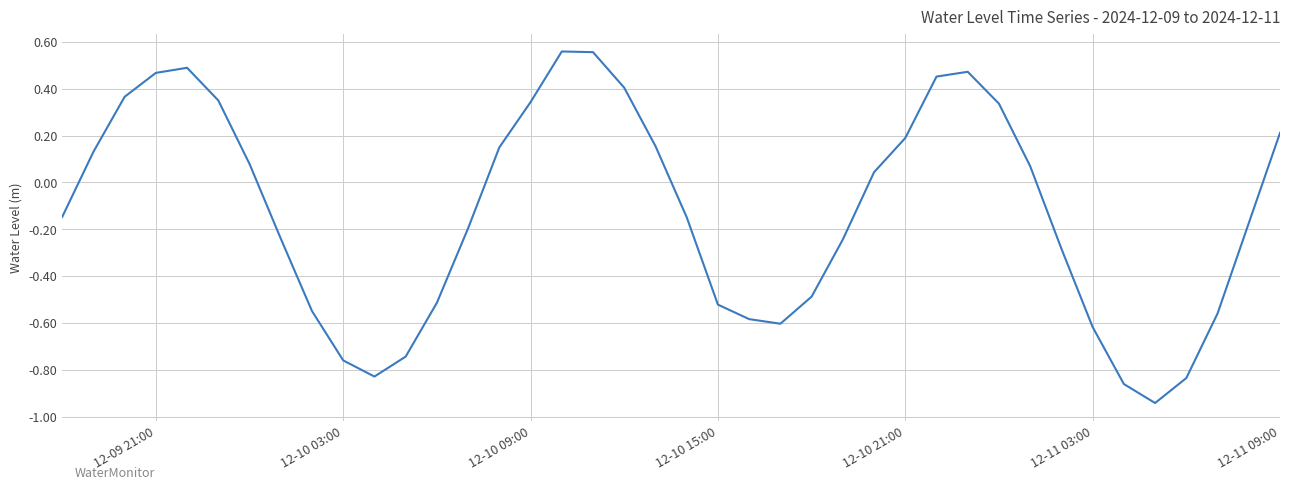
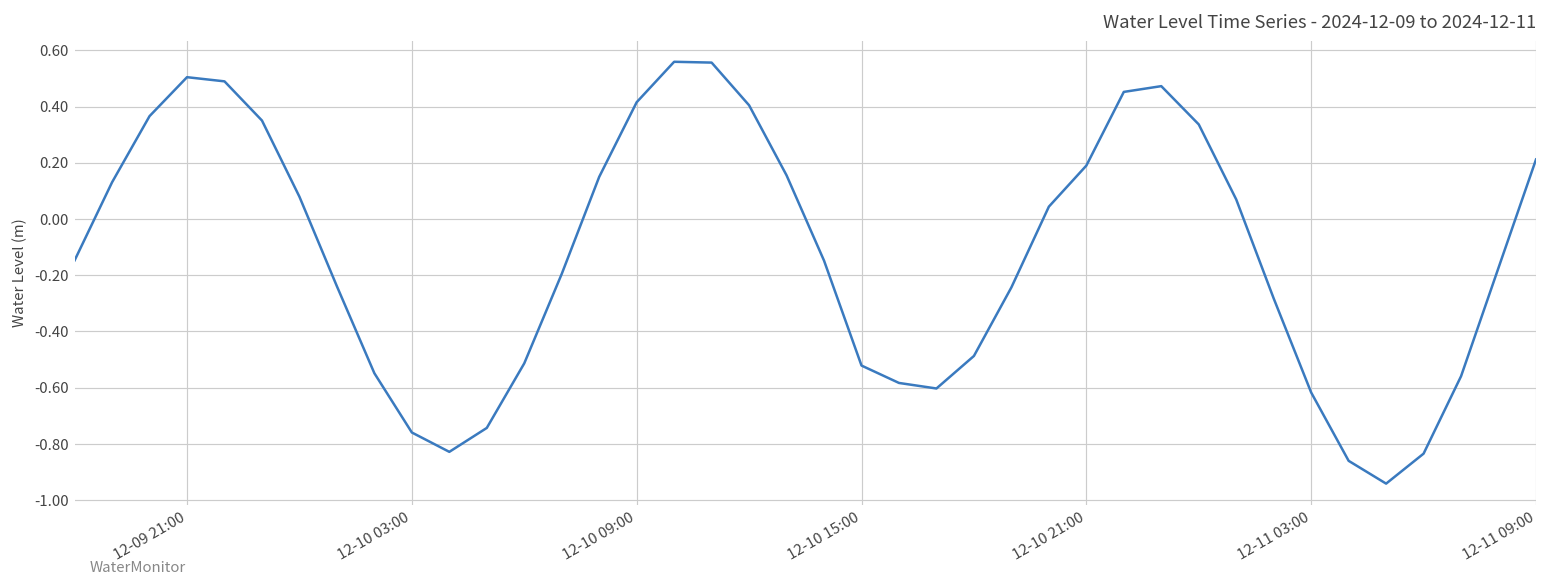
  {
-   "12-09 21:00": 0.47,
+   "12-09 21:00": 0.50,
    "12-10 03:00": -0.76,
-   "12-10 09:00": 0.34,
+   "12-10 09:00": 0.42,
    "12-10 15:00": -0.52,
    "12-10 21:00": 0.19,
    "12-11 03:00": -0.62,
    "12-11 09:00": 0.21
  }
